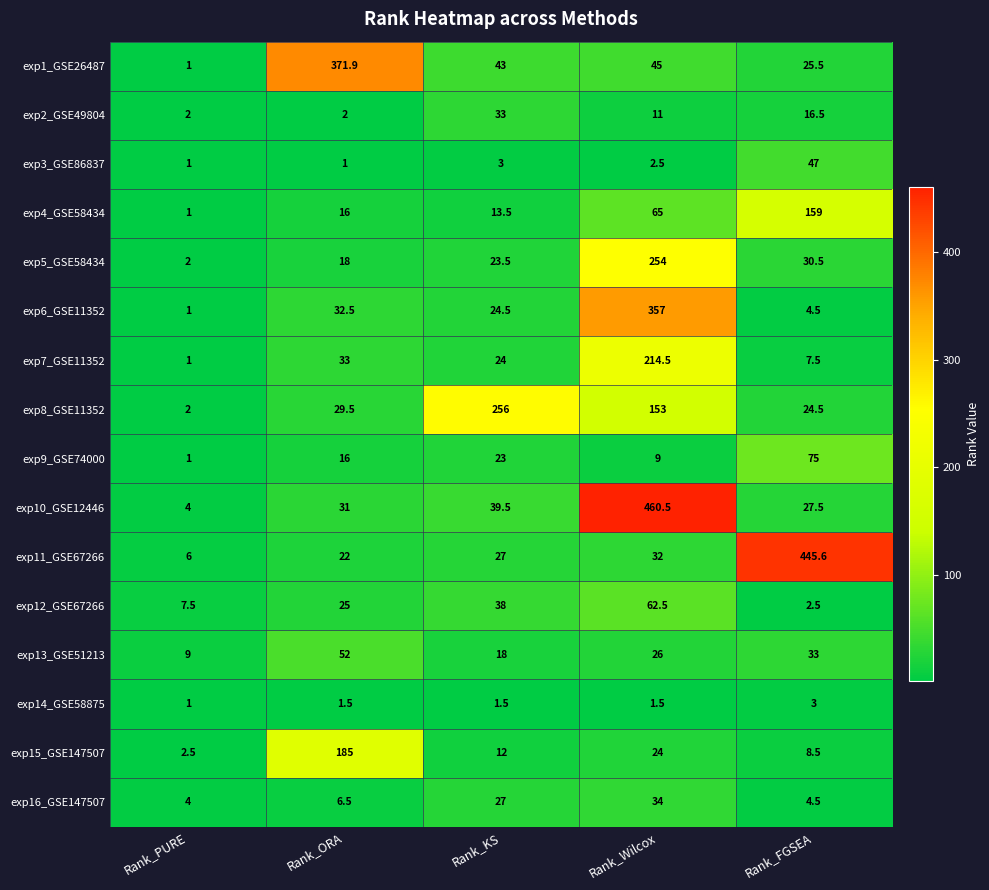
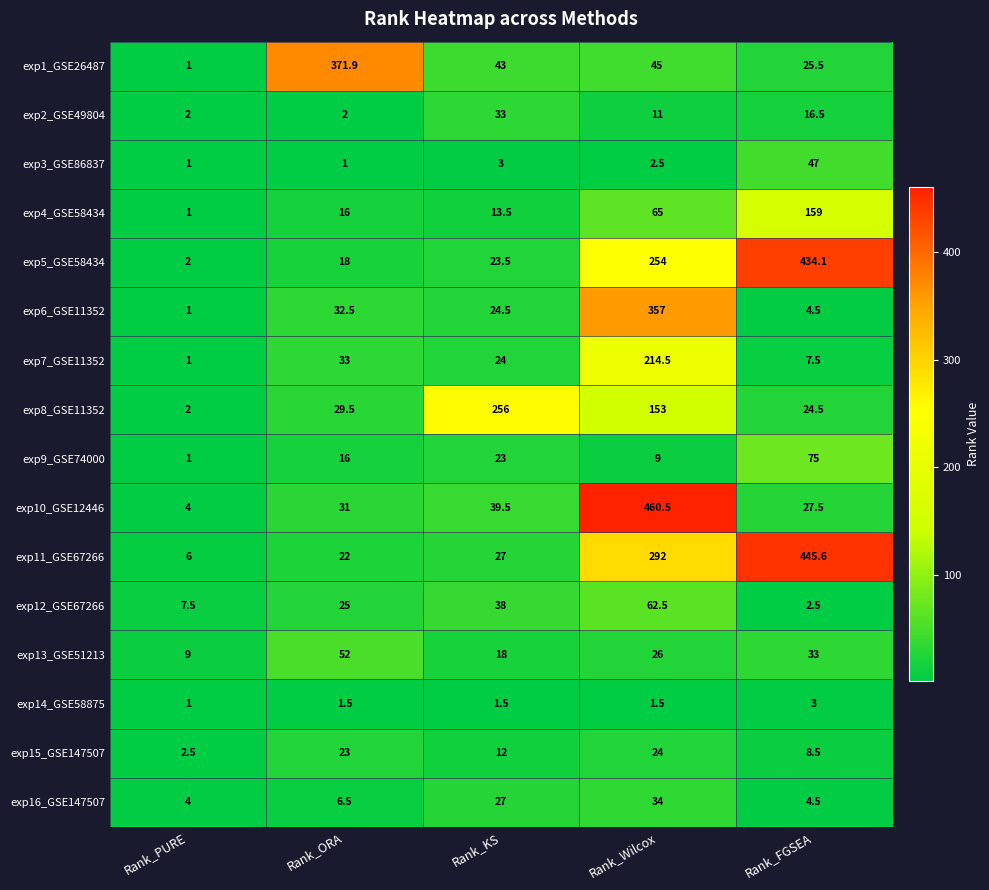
  {
    "exp1_GSE26487": {
      "Rank_PURE": 1,
      "Rank_ORA": 371.9,
      "Rank_KS": 43,
      "Rank_Wilcox": 45,
      "Rank_FGSEA": 25.5
    },
    "exp2_GSE49804": {
      "Rank_PURE": 2,
      "Rank_ORA": 2,
      "Rank_KS": 33,
      "Rank_Wilcox": 11,
      "Rank_FGSEA": 16.5
    },
    "exp3_GSE86837": {
      "Rank_PURE": 1,
      "Rank_ORA": 1,
      "Rank_KS": 3,
      "Rank_Wilcox": 2.5,
      "Rank_FGSEA": 47
    },
    "exp4_GSE58434": {
      "Rank_PURE": 1,
      "Rank_ORA": 16,
      "Rank_KS": 13.5,
      "Rank_Wilcox": 65,
      "Rank_FGSEA": 159
    },
    "exp5_GSE58434": {
      "Rank_PURE": 2,
      "Rank_ORA": 18,
      "Rank_KS": 23.5,
      "Rank_Wilcox": 254,
-     "Rank_FGSEA": 30.5
+     "Rank_FGSEA": 434.1
    },
    "exp6_GSE11352": {
      "Rank_PURE": 1,
      "Rank_ORA": 32.5,
      "Rank_KS": 24.5,
      "Rank_Wilcox": 357,
      "Rank_FGSEA": 4.5
    },
    "exp7_GSE11352": {
      "Rank_PURE": 1,
      "Rank_ORA": 33,
      "Rank_KS": 24,
      "Rank_Wilcox": 214.5,
      "Rank_FGSEA": 7.5
    },
    "exp8_GSE11352": {
      "Rank_PURE": 2,
      "Rank_ORA": 29.5,
      "Rank_KS": 256,
      "Rank_Wilcox": 153,
      "Rank_FGSEA": 24.5
    },
    "exp9_GSE74000": {
      "Rank_PURE": 1,
      "Rank_ORA": 16,
      "Rank_KS": 23,
      "Rank_Wilcox": 9,
      "Rank_FGSEA": 75
    },
    "exp10_GSE12446": {
      "Rank_PURE": 4,
      "Rank_ORA": 31,
      "Rank_KS": 39.5,
      "Rank_Wilcox": 460.5,
      "Rank_FGSEA": 27.5
    },
    "exp11_GSE67266": {
      "Rank_PURE": 6,
      "Rank_ORA": 22,
      "Rank_KS": 27,
-     "Rank_Wilcox": 32,
+     "Rank_Wilcox": 292,
      "Rank_FGSEA": 445.6
    },
    "exp12_GSE67266": {
      "Rank_PURE": 7.5,
      "Rank_ORA": 25,
      "Rank_KS": 38,
      "Rank_Wilcox": 62.5,
      "Rank_FGSEA": 2.5
    },
    "exp13_GSE51213": {
      "Rank_PURE": 9,
      "Rank_ORA": 52,
      "Rank_KS": 18,
      "Rank_Wilcox": 26,
      "Rank_FGSEA": 33
    },
    "exp14_GSE58875": {
      "Rank_PURE": 1,
      "Rank_ORA": 1.5,
      "Rank_KS": 1.5,
      "Rank_Wilcox": 1.5,
      "Rank_FGSEA": 3
    },
    "exp15_GSE147507": {
      "Rank_PURE": 2.5,
-     "Rank_ORA": 185,
+     "Rank_ORA": 23,
      "Rank_KS": 12,
      "Rank_Wilcox": 24,
      "Rank_FGSEA": 8.5
    },
    "exp16_GSE147507": {
      "Rank_PURE": 4,
      "Rank_ORA": 6.5,
      "Rank_KS": 27,
      "Rank_Wilcox": 34,
      "Rank_FGSEA": 4.5
    }
  }
